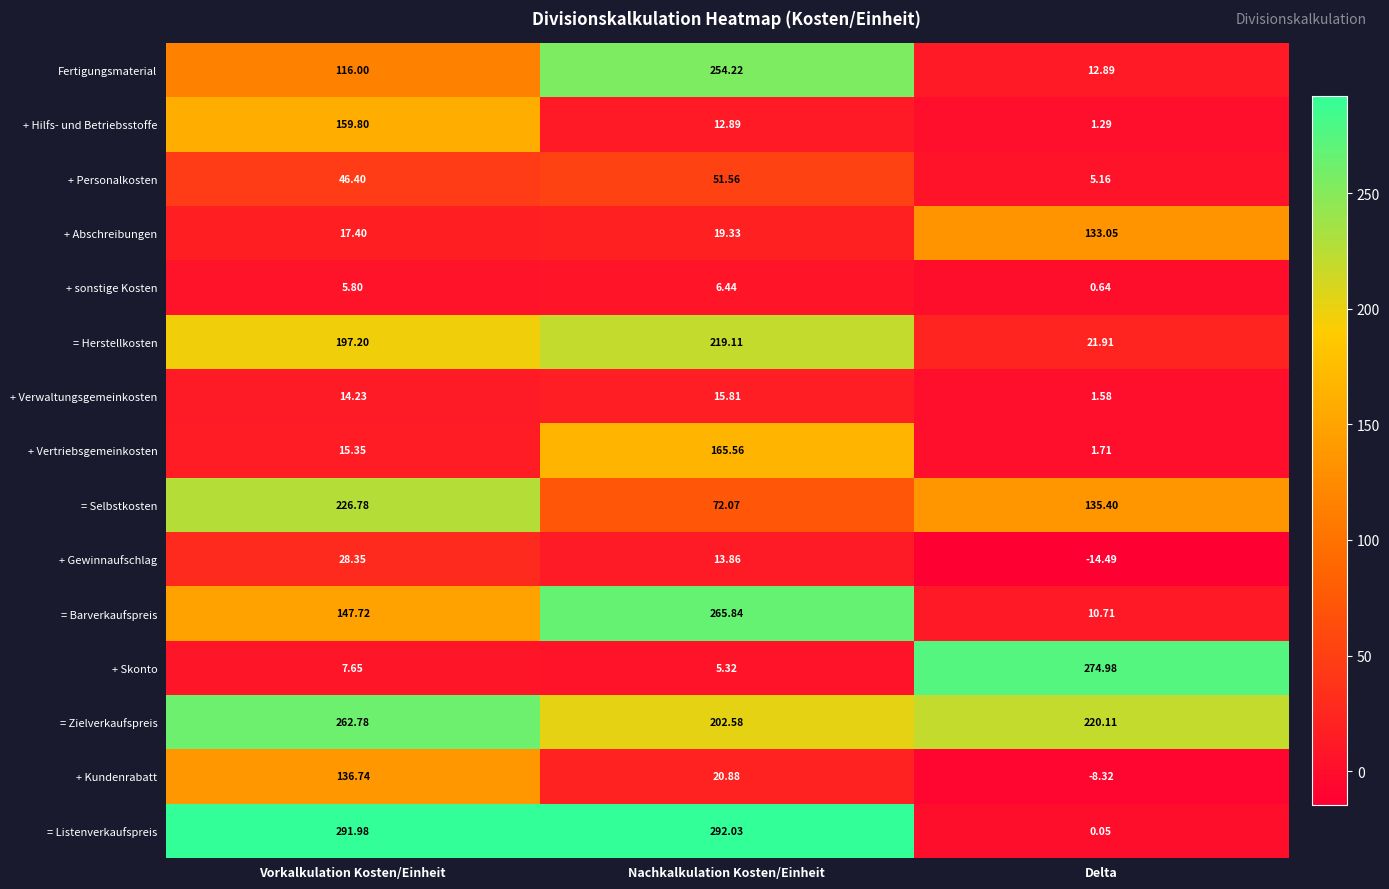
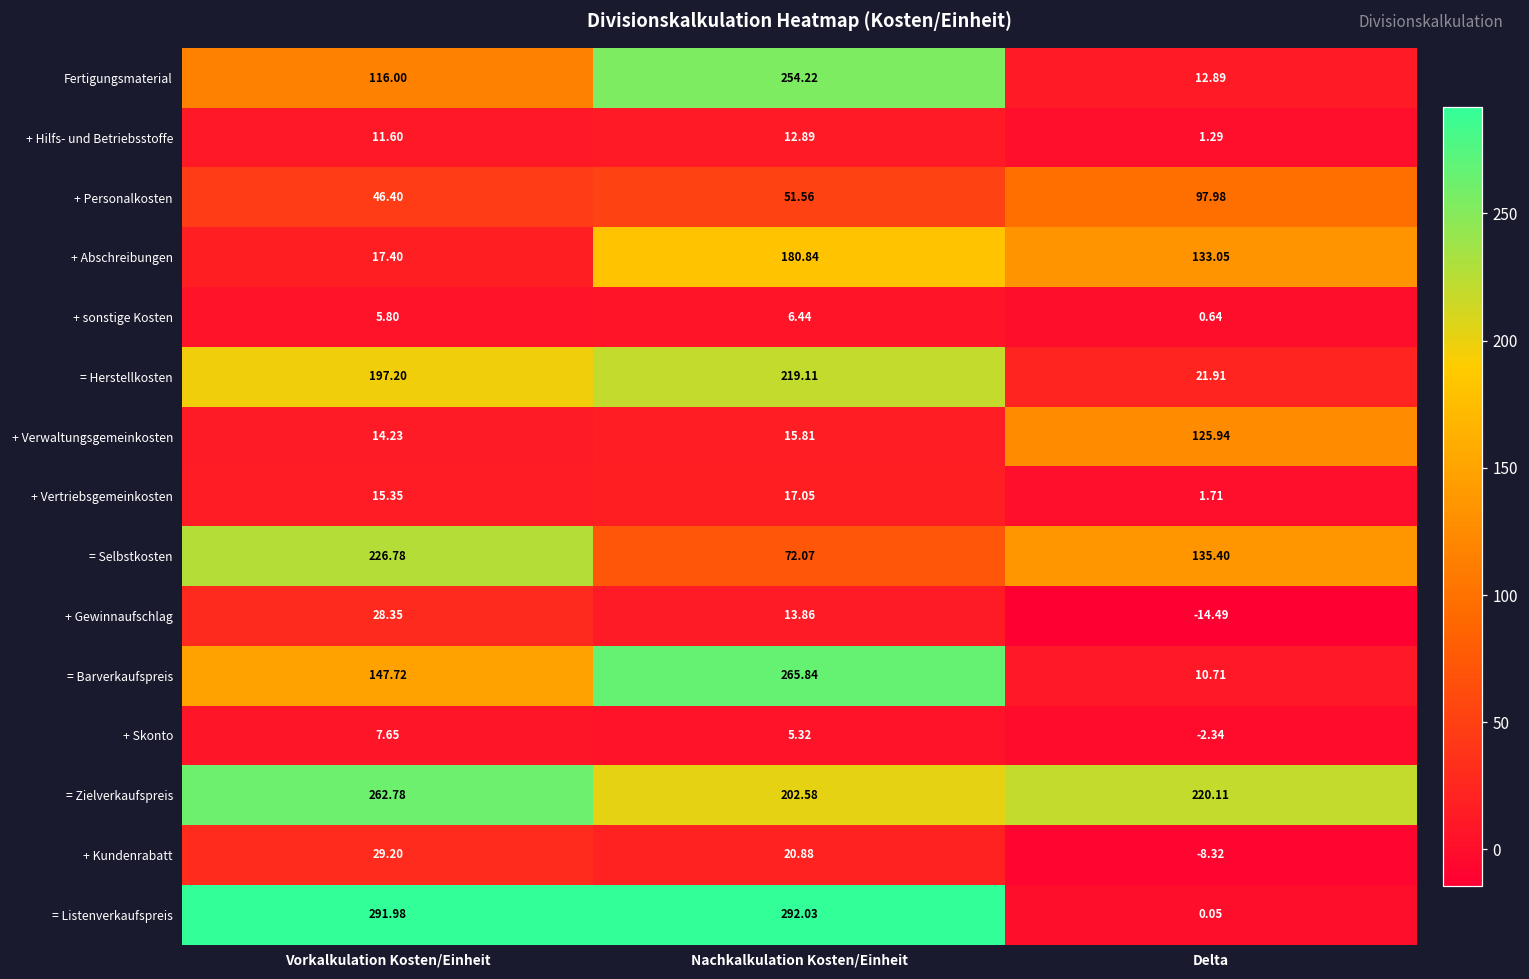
  {
    "Fertigungsmaterial": {
      "Vorkalkulation Kosten/Einheit": 116.00,
      "Nachkalkulation Kosten/Einheit": 254.22,
      "Delta": 12.89
    },
    "+ Hilfs- und Betriebsstoffe": {
-     "Vorkalkulation Kosten/Einheit": 159.80,
+     "Vorkalkulation Kosten/Einheit": 11.60,
      "Nachkalkulation Kosten/Einheit": 12.89,
      "Delta": 1.29
    },
    "+ Personalkosten": {
      "Vorkalkulation Kosten/Einheit": 46.40,
      "Nachkalkulation Kosten/Einheit": 51.56,
-     "Delta": 5.16
+     "Delta": 97.98
    },
    "+ Abschreibungen": {
      "Vorkalkulation Kosten/Einheit": 17.40,
-     "Nachkalkulation Kosten/Einheit": 19.33,
+     "Nachkalkulation Kosten/Einheit": 180.84,
      "Delta": 133.05
    },
    "+ sonstige Kosten": {
      "Vorkalkulation Kosten/Einheit": 5.80,
      "Nachkalkulation Kosten/Einheit": 6.44,
      "Delta": 0.64
    },
    "= Herstellkosten": {
      "Vorkalkulation Kosten/Einheit": 197.20,
      "Nachkalkulation Kosten/Einheit": 219.11,
      "Delta": 21.91
    },
    "+ Verwaltungsgemeinkosten": {
      "Vorkalkulation Kosten/Einheit": 14.23,
      "Nachkalkulation Kosten/Einheit": 15.81,
-     "Delta": 1.58
+     "Delta": 125.94
    },
    "+ Vertriebsgemeinkosten": {
      "Vorkalkulation Kosten/Einheit": 15.35,
-     "Nachkalkulation Kosten/Einheit": 165.56,
+     "Nachkalkulation Kosten/Einheit": 17.05,
      "Delta": 1.71
    },
    "= Selbstkosten": {
      "Vorkalkulation Kosten/Einheit": 226.78,
      "Nachkalkulation Kosten/Einheit": 72.07,
      "Delta": 135.40
    },
    "+ Gewinnaufschlag": {
      "Vorkalkulation Kosten/Einheit": 28.35,
      "Nachkalkulation Kosten/Einheit": 13.86,
      "Delta": -14.49
    },
    "= Barverkaufspreis": {
      "Vorkalkulation Kosten/Einheit": 147.72,
      "Nachkalkulation Kosten/Einheit": 265.84,
      "Delta": 10.71
    },
    "+ Skonto": {
      "Vorkalkulation Kosten/Einheit": 7.65,
      "Nachkalkulation Kosten/Einheit": 5.32,
-     "Delta": 274.98
+     "Delta": -2.34
    },
    "= Zielverkaufspreis": {
      "Vorkalkulation Kosten/Einheit": 262.78,
      "Nachkalkulation Kosten/Einheit": 202.58,
      "Delta": 220.11
    },
    "+ Kundenrabatt": {
-     "Vorkalkulation Kosten/Einheit": 136.74,
+     "Vorkalkulation Kosten/Einheit": 29.20,
      "Nachkalkulation Kosten/Einheit": 20.88,
      "Delta": -8.32
    },
    "= Listenverkaufspreis": {
      "Vorkalkulation Kosten/Einheit": 291.98,
      "Nachkalkulation Kosten/Einheit": 292.03,
      "Delta": 0.05
    }
  }
